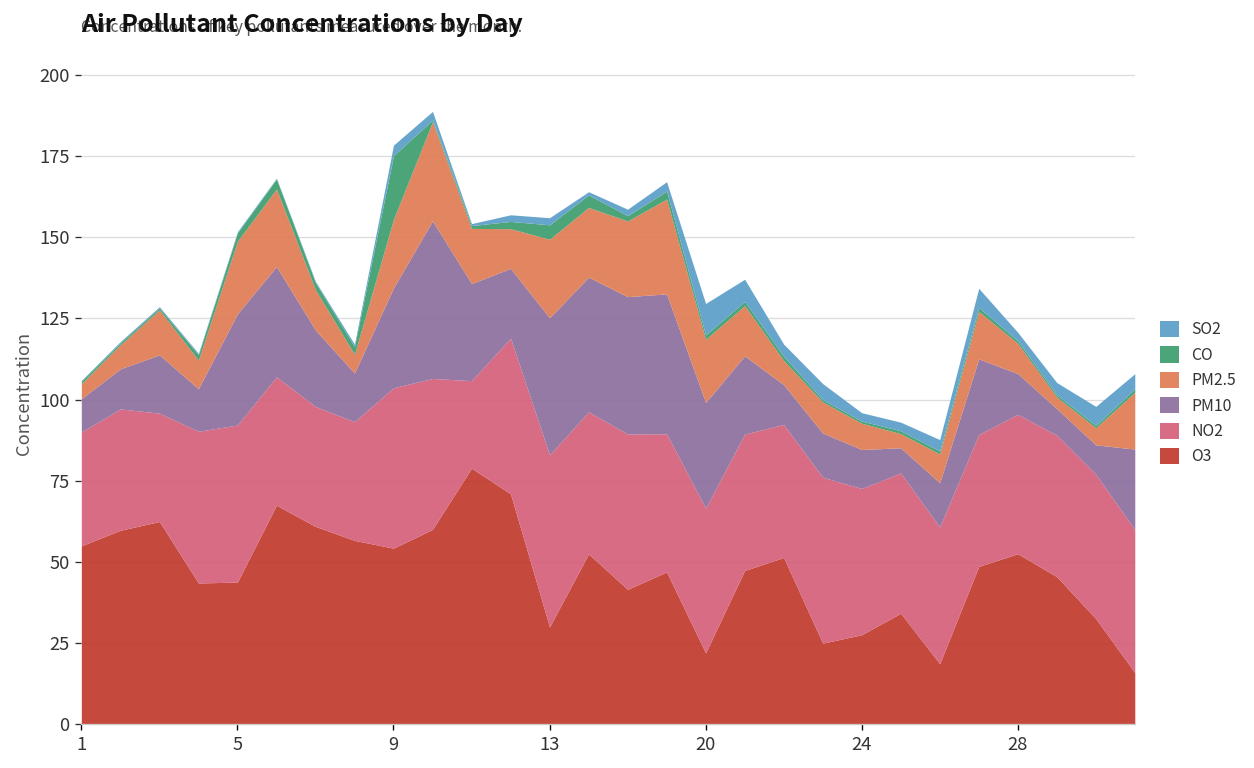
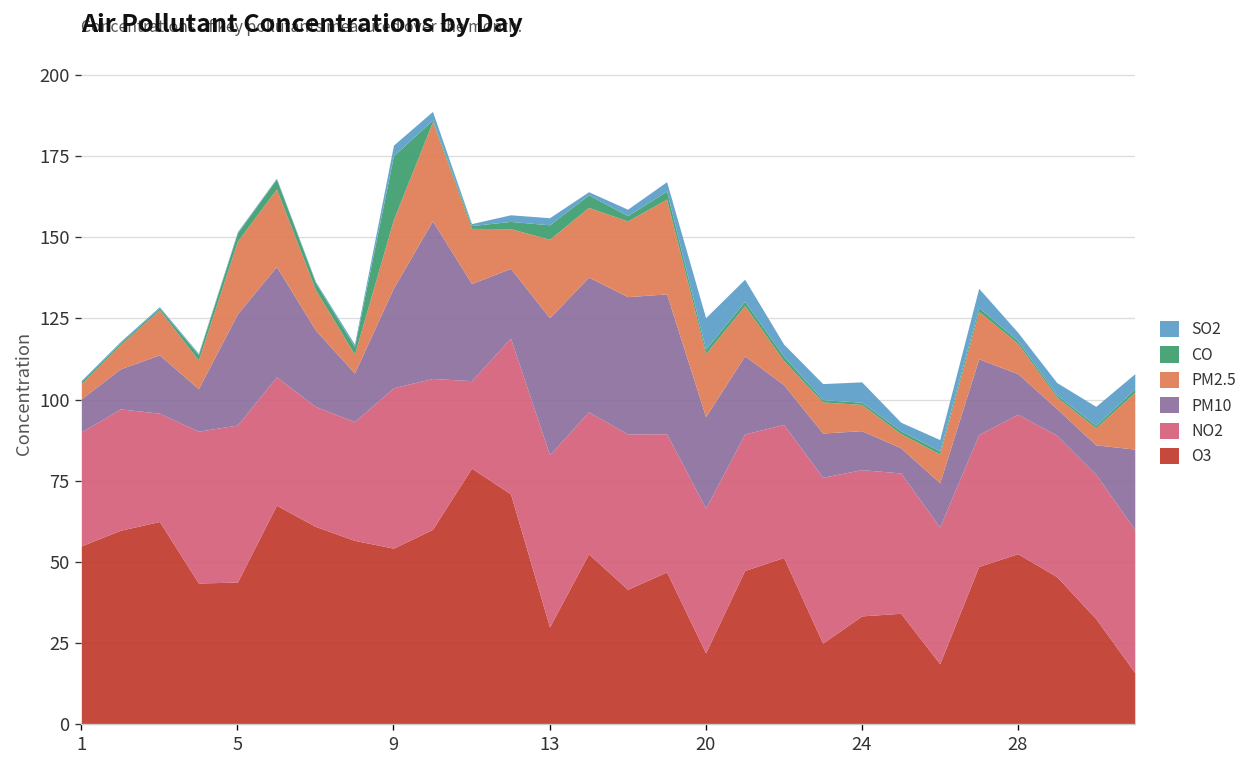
  {
    "O3": {
      "1": 55,
      "5": 44,
      "9": 54,
      "13": 30,
      "20": 22,
-     "24": 28,
+     "24": 33,
      "28": 52
    },
    "PM10": {
      "1": 10,
      "5": 34,
      "9": 31,
      "13": 42,
-     "20": 33,
+     "20": 28,
      "24": 12,
      "28": 13
    },
    "CO": {
      "9": 20,
      "13": 4,
      "20": 1
    },
    "SO2": {
      "9": 3,
      "13": 2,
      "20": 10,
-     "24": 3,
+     "24": 6,
      "28": 3
    }
  }
